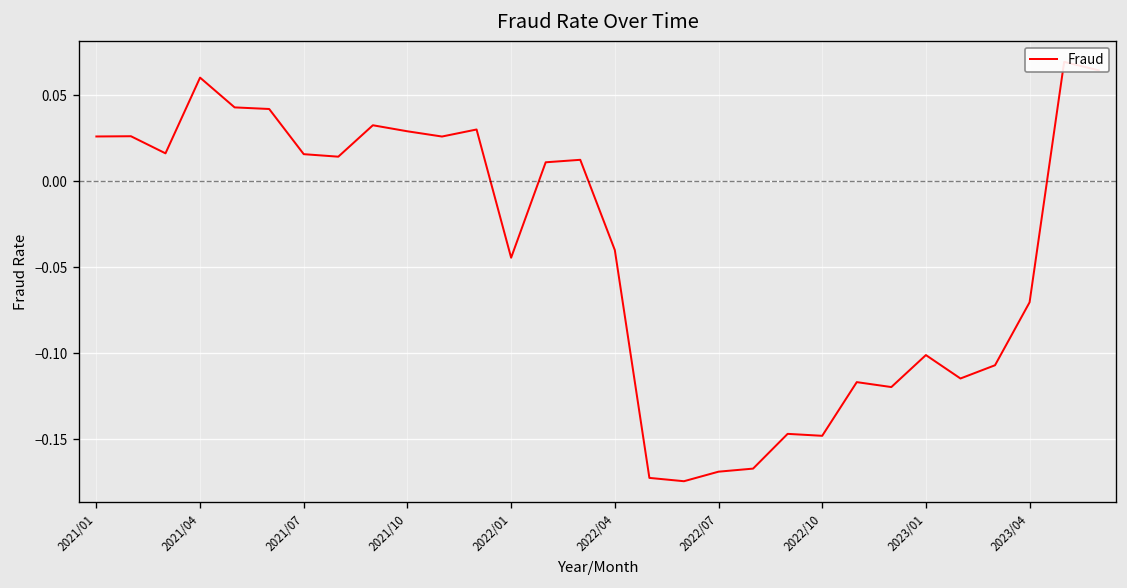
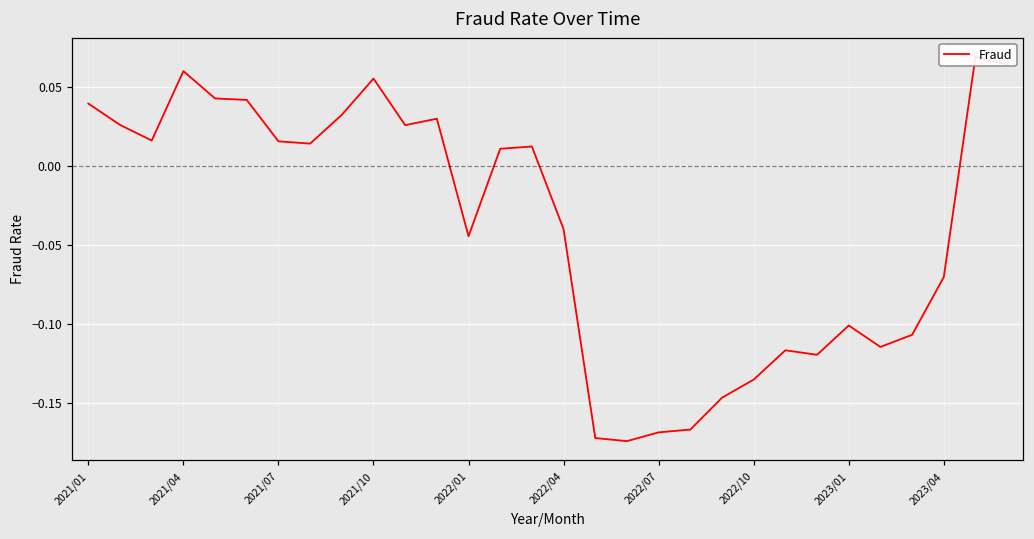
  {
-   "2021/01": 0.026,
+   "2021/01": 0.040,
    "2021/04": 0.060,
    "2021/07": 0.016,
-   "2021/10": 0.029,
+   "2021/10": 0.055,
    "2022/01": -0.044,
    "2022/04": -0.040,
    "2022/07": -0.169,
-   "2022/10": -0.148,
+   "2022/10": -0.135,
    "2023/01": -0.101,
    "2023/04": -0.070
  }
